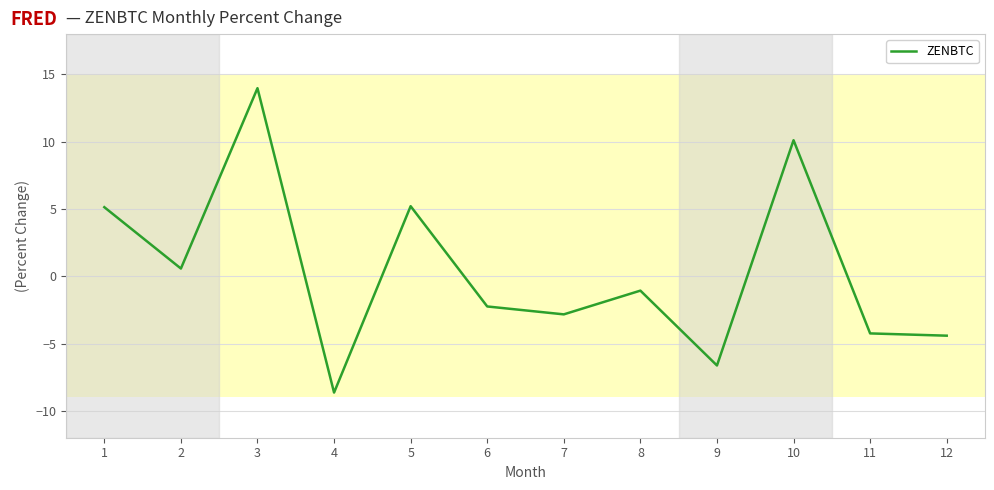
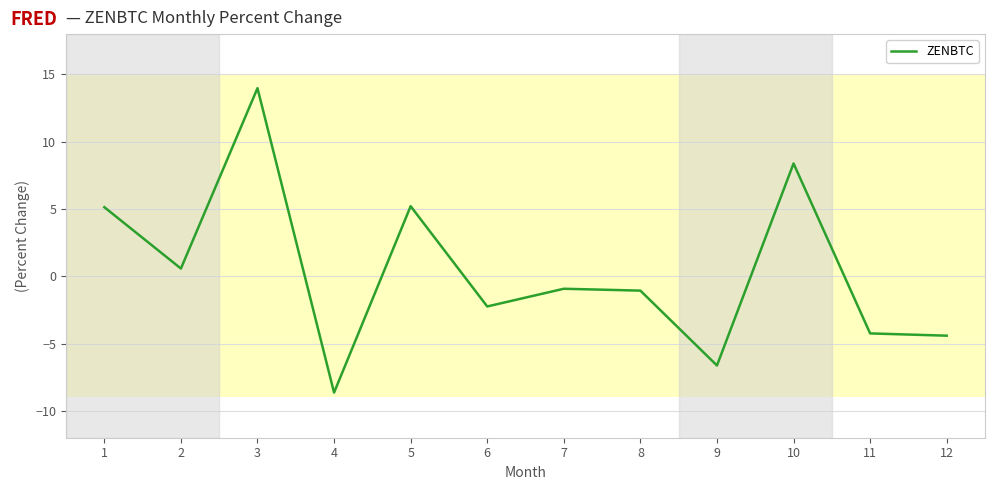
  {
    "1": 5.1,
    "2": 0.6,
    "3": 14.0,
    "4": -8.6,
    "5": 5.2,
    "6": -2.2,
-   "7": -2.8,
+   "7": -0.9,
    "8": -1.1,
    "9": -6.6,
-   "10": 10.1,
+   "10": 8.4,
    "11": -4.2,
    "12": -4.4
  }
